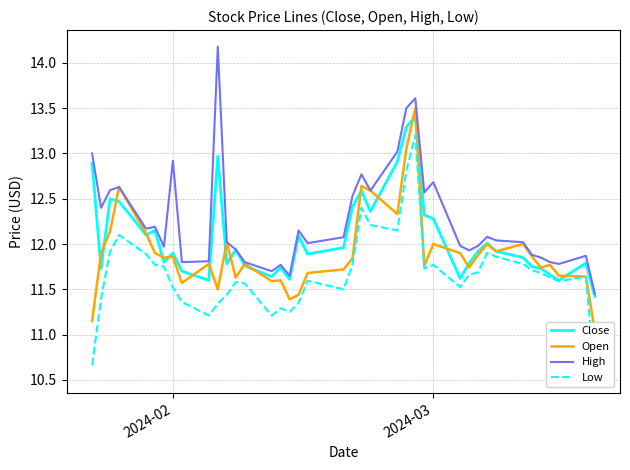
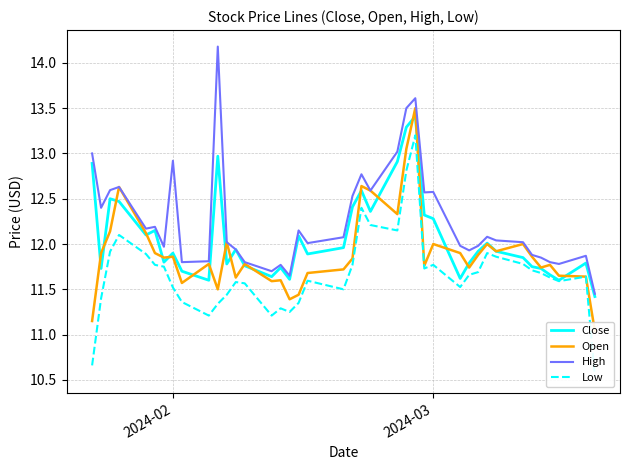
  {
    "Open": {
      "2024-02": 11.9,
      "2024-03": 12.0
    },
    "High": {
      "2024-02": 12.9,
-     "2024-03": 12.7
+     "2024-03": 12.6
    }
  }
